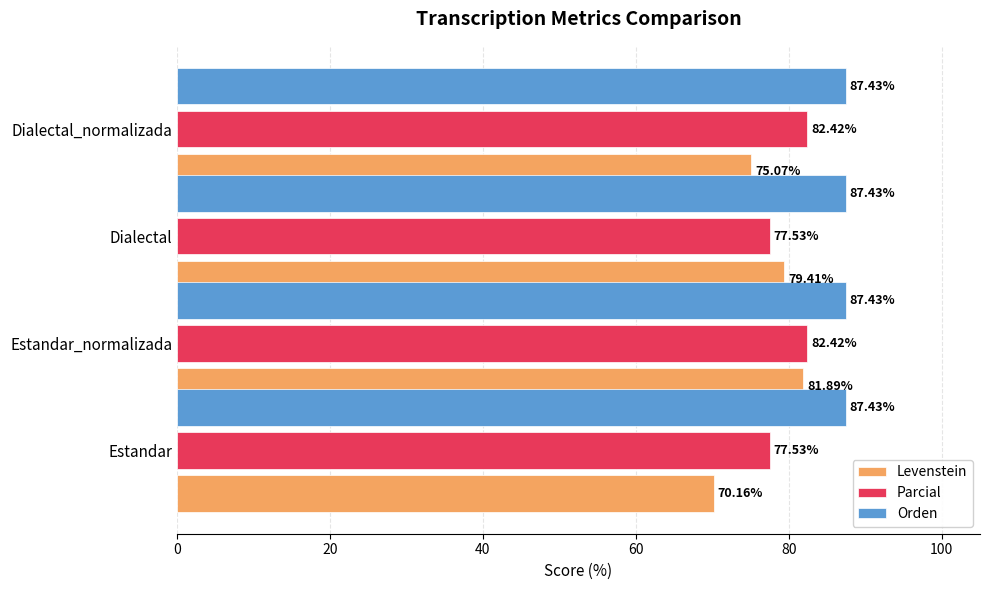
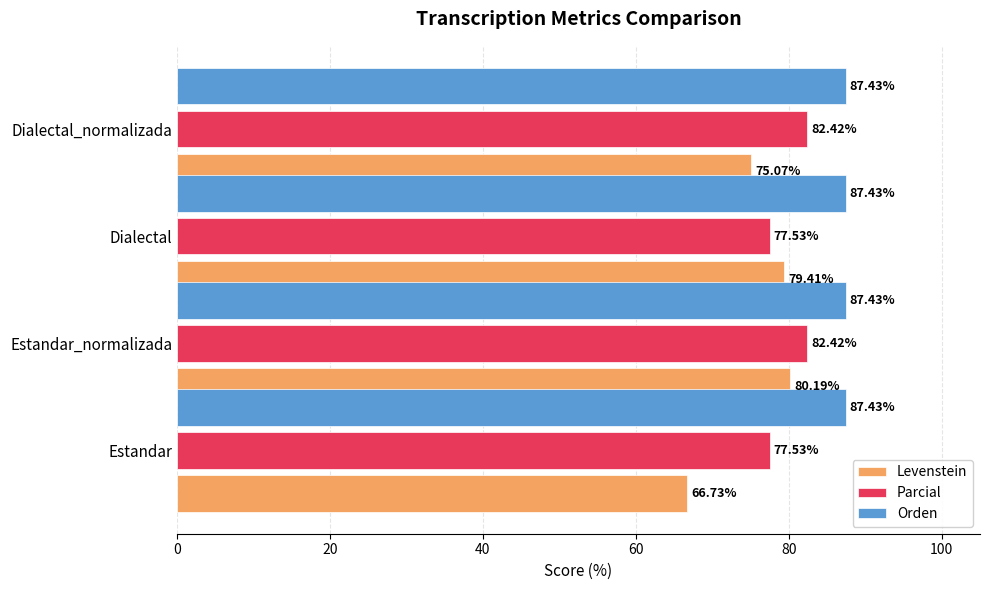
  {
    "Levenstein": {
      "Dialectal_normalizada": "75.07%",
      "Dialectal": "79.41%",
-     "Estandar_normalizada": "81.89%",
-     "Estandar": "70.16%"
+     "Estandar_normalizada": "80.19%",
+     "Estandar": "66.73%"
    },
    "Parcial": {
      "Dialectal_normalizada": "82.42%",
      "Dialectal": "77.53%",
      "Estandar_normalizada": "82.42%",
      "Estandar": "77.53%"
    },
    "Orden": {
      "Dialectal_normalizada": "87.43%",
      "Dialectal": "87.43%",
      "Estandar_normalizada": "87.43%",
      "Estandar": "87.43%"
    }
  }
